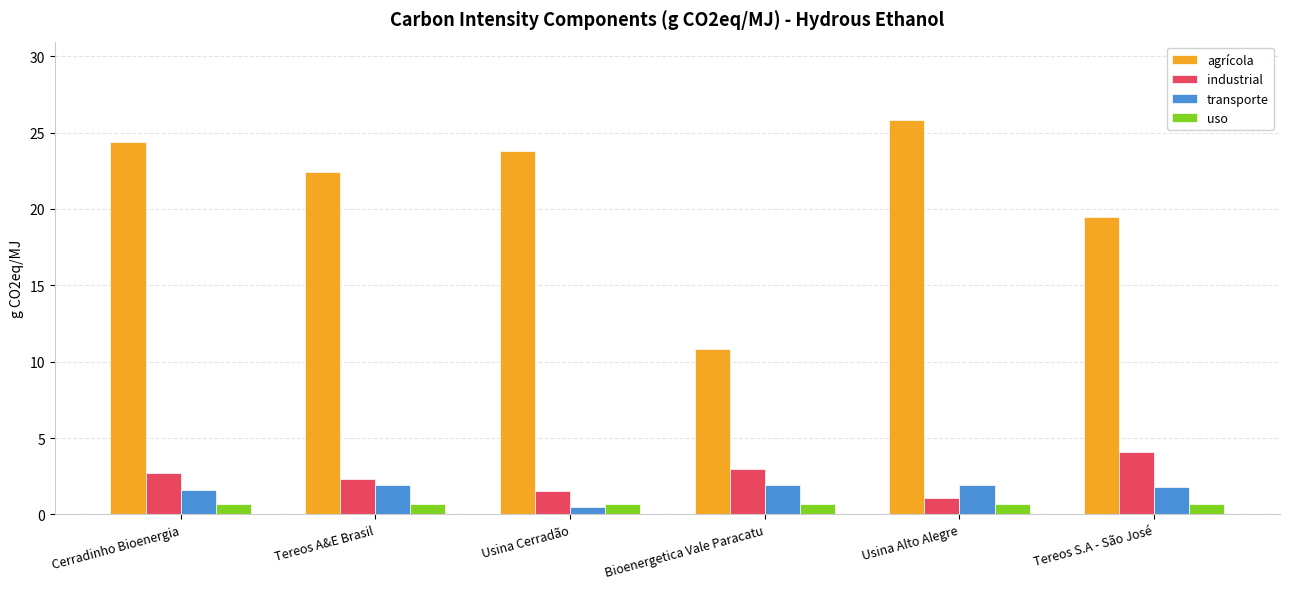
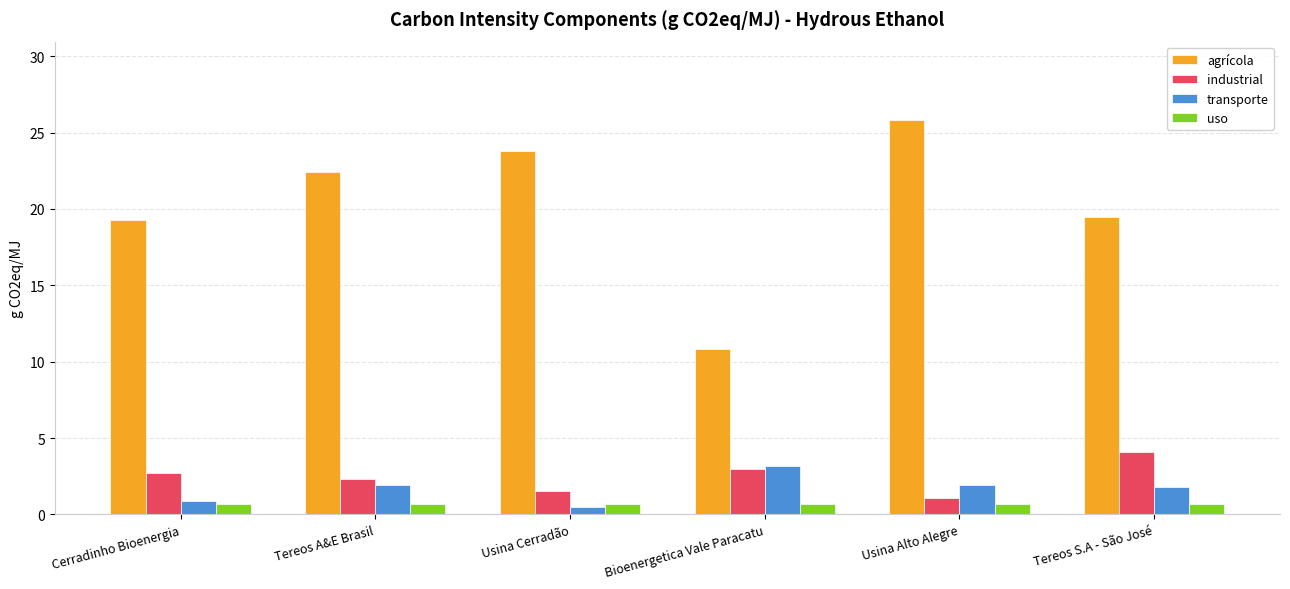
  {
    "agrícola": {
-     "Cerradinho Bioenergia": 24.4,
+     "Cerradinho Bioenergia": 19.3,
      "Tereos A&E Brasil": 22.4,
      "Usina Cerradão": 23.8,
      "Bioenergetica Vale Paracatu": 10.8,
      "Usina Alto Alegre": 25.8,
      "Tereos S.A - São José": 19.5
    },
    "industrial": {
      "Cerradinho Bioenergia": 2.7,
      "Tereos A&E Brasil": 2.3,
      "Usina Cerradão": 1.5,
      "Bioenergetica Vale Paracatu": 3.0,
      "Usina Alto Alegre": 1.1,
      "Tereos S.A - São José": 4.1
    },
    "transporte": {
-     "Cerradinho Bioenergia": 1.6,
+     "Cerradinho Bioenergia": 0.9,
      "Tereos A&E Brasil": 1.9,
      "Usina Cerradão": 0.5,
-     "Bioenergetica Vale Paracatu": 1.9,
+     "Bioenergetica Vale Paracatu": 3.2,
      "Usina Alto Alegre": 1.9,
      "Tereos S.A - São José": 1.8
    },
    "uso": {
      "Cerradinho Bioenergia": 0.7,
      "Tereos A&E Brasil": 0.7,
      "Usina Cerradão": 0.7,
      "Bioenergetica Vale Paracatu": 0.7,
      "Usina Alto Alegre": 0.7,
      "Tereos S.A - São José": 0.7
    }
  }
